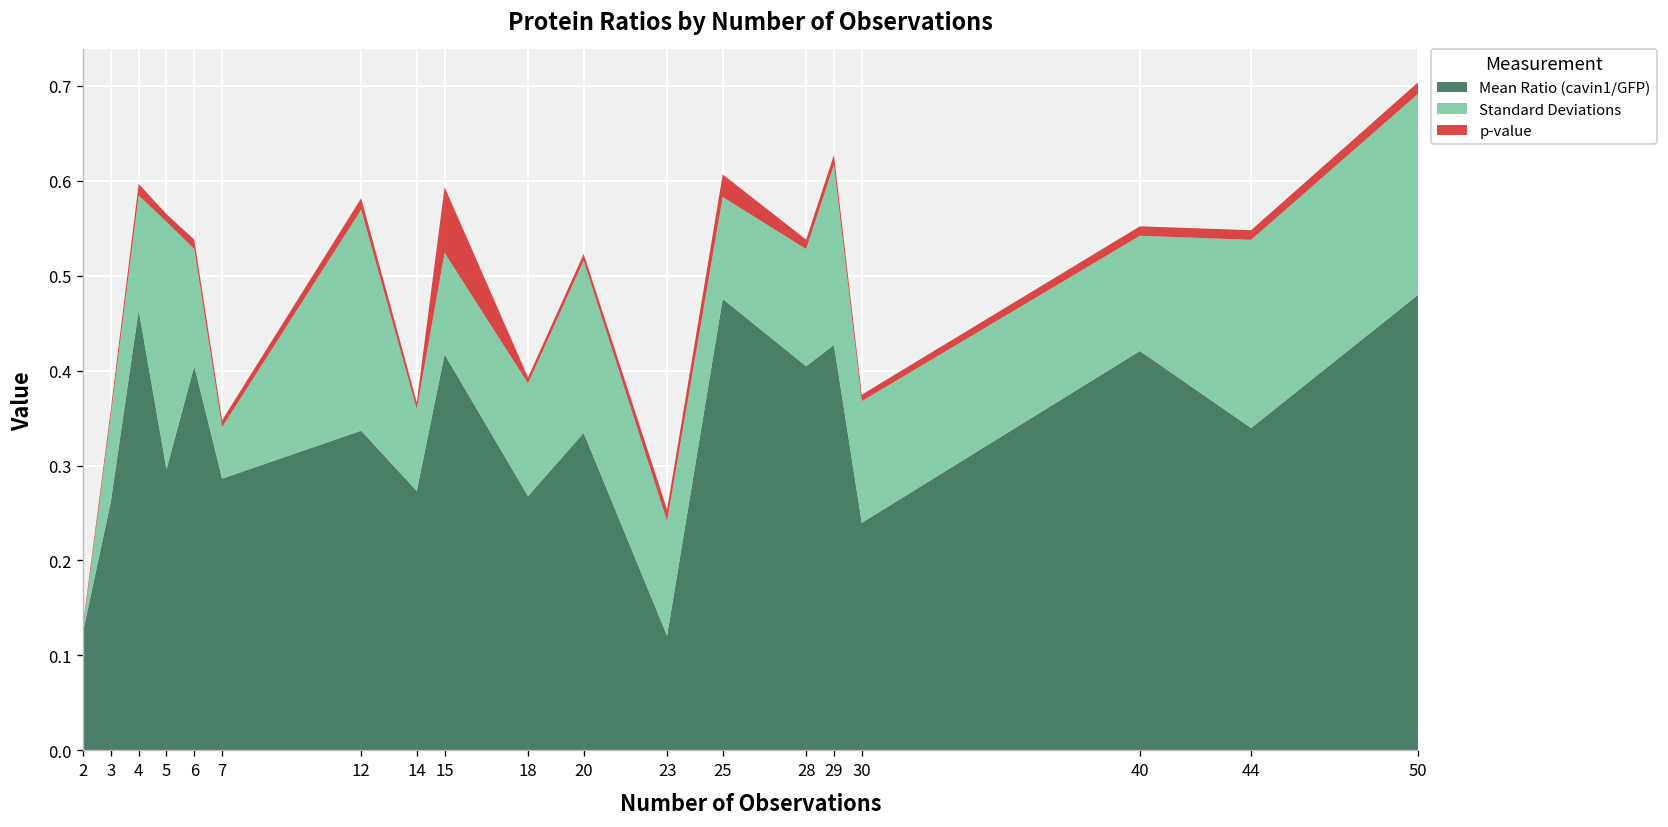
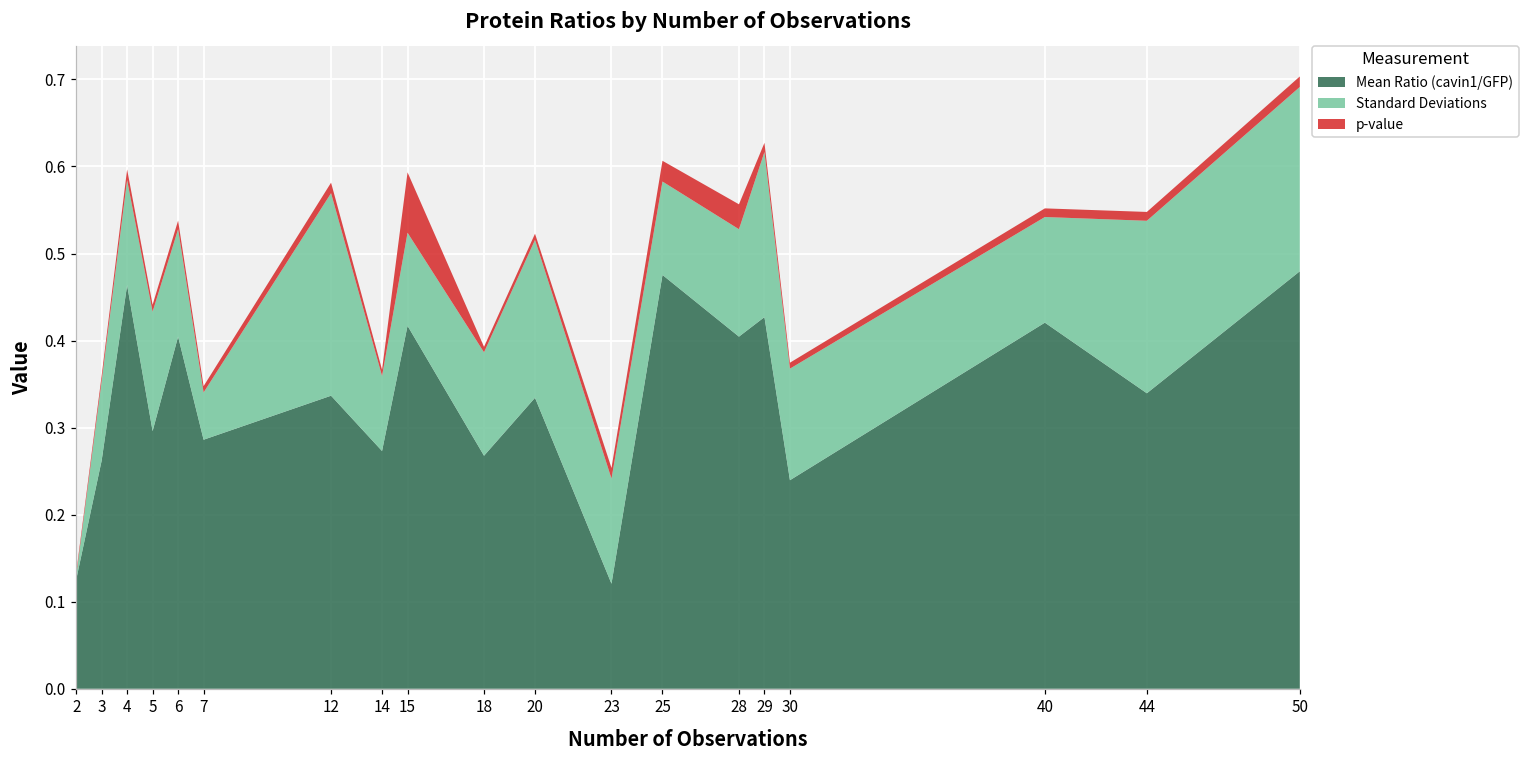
  {
    "Mean Ratio (cavin1/GFP)": {
      "2": 0.13,
      "3": 0.26,
      "4": 0.46,
      "5": 0.30,
      "6": 0.40,
      "7": 0.29,
      "12": 0.34,
      "14": 0.27,
      "15": 0.42,
      "18": 0.27,
      "20": 0.33,
      "23": 0.12,
      "25": 0.48,
      "28": 0.40,
      "29": 0.43,
      "30": 0.24,
      "40": 0.42,
      "44": 0.34,
      "50": 0.48
    },
    "Standard Deviations": {
      "2": 0.00,
      "3": 0.09,
      "4": 0.12,
-     "5": 0.26,
+     "5": 0.14,
      "6": 0.12,
      "7": 0.05,
      "12": 0.23,
      "14": 0.09,
      "15": 0.11,
      "18": 0.12,
      "20": 0.18,
      "23": 0.12,
      "25": 0.11,
      "28": 0.12,
      "29": 0.19,
      "30": 0.13,
      "40": 0.12,
      "44": 0.20,
      "50": 0.21
    },
    "p-value": {
      "2": 0.00,
      "3": 0.01,
      "4": 0.01,
      "5": 0.01,
      "6": 0.01,
      "7": 0.01,
      "12": 0.01,
      "14": 0.01,
      "15": 0.07,
      "18": 0.01,
      "20": 0.01,
      "23": 0.01,
      "25": 0.02,
-     "28": 0.01,
+     "28": 0.03,
      "29": 0.01,
      "30": 0.01,
      "40": 0.01,
      "44": 0.01,
      "50": 0.01
    }
  }
